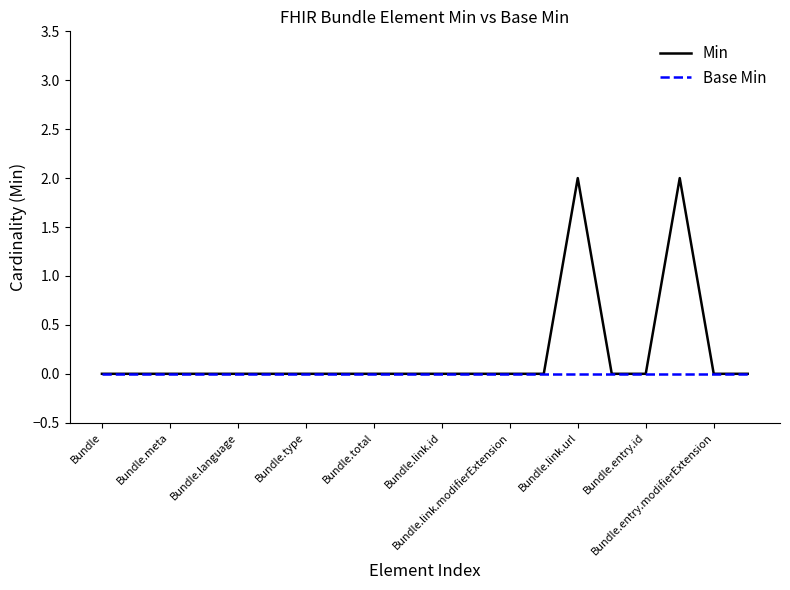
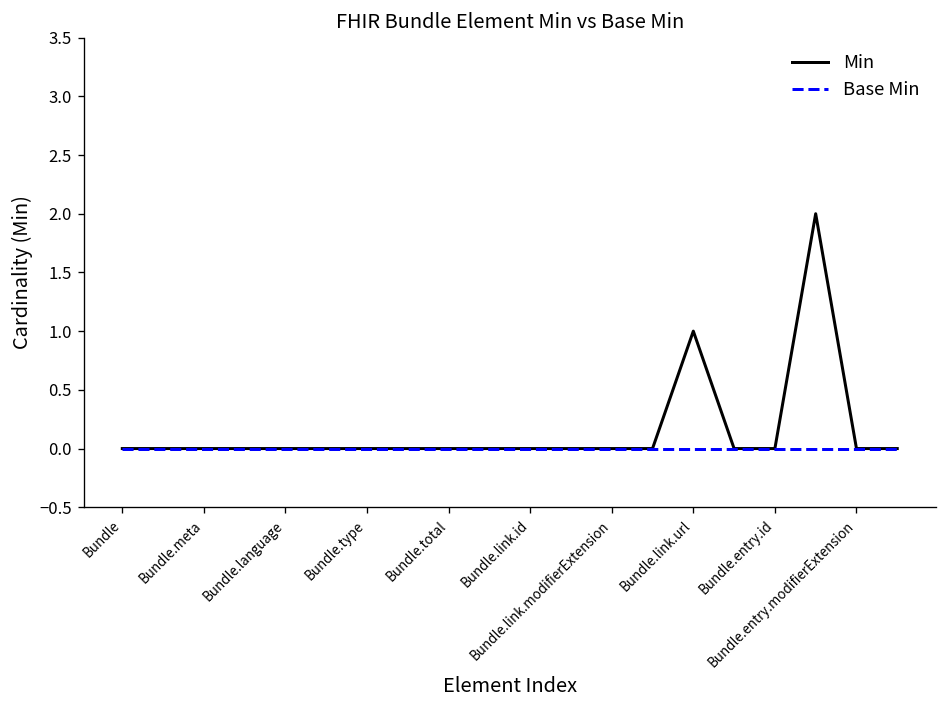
  {
    "Min": {
-     "Bundle.link.url": 2
+     "Bundle.link.url": 1
    },
    "Base Min": {
      "Bundle.link.url": 0
    }
  }
